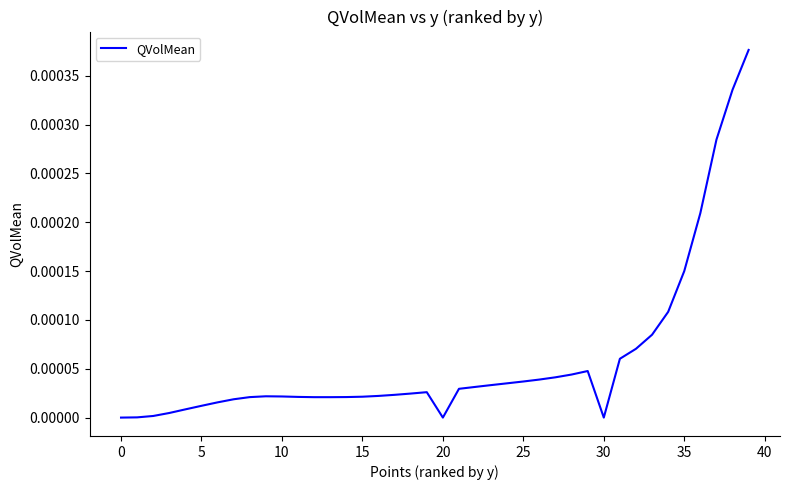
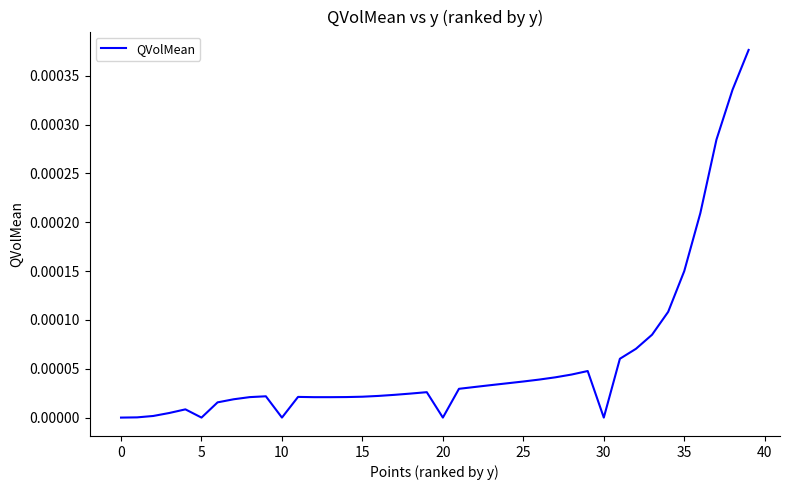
  {
    "0": 0.00000,
-   "5": 0.00001,
-   "10": 0.00002,
+   "5": 0.00000,
+   "10": 0.00000,
    "15": 0.00002,
    "20": 0.00000,
    "25": 0.00004,
    "30": 0.00000,
    "35": 0.00015
  }
